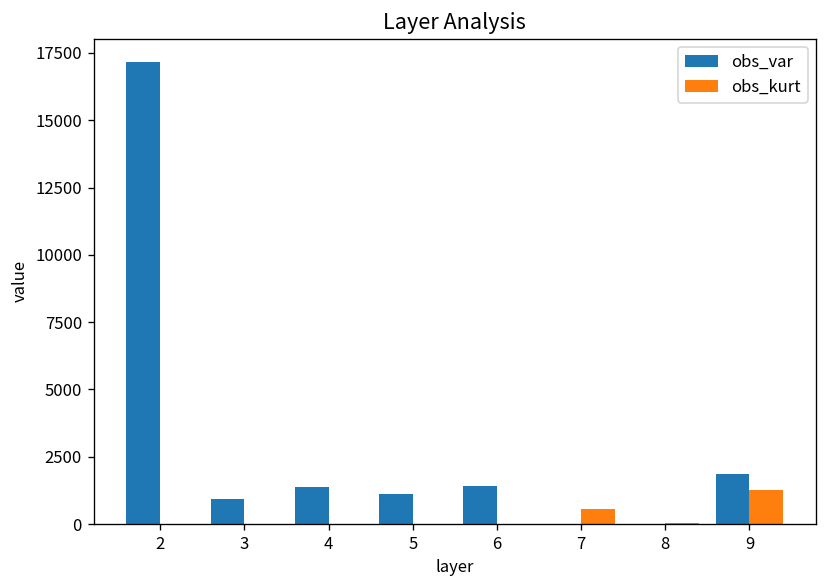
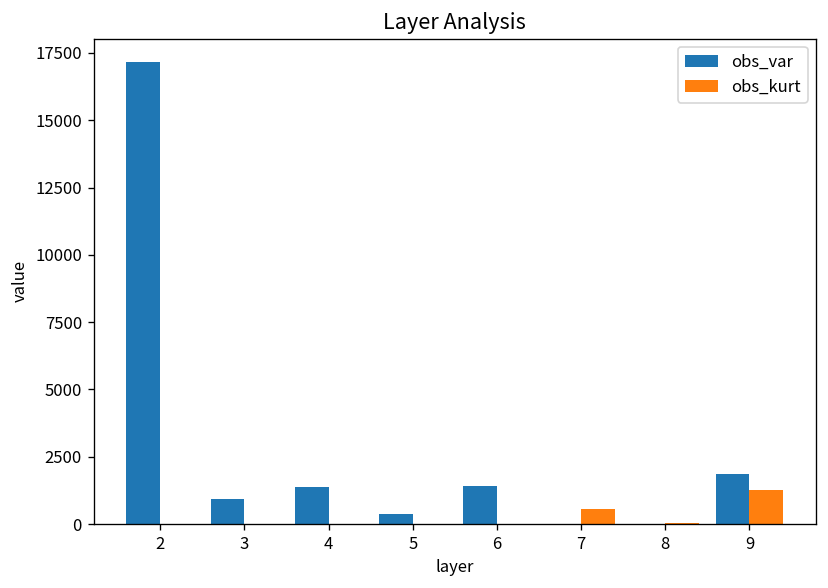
  {
    "obs_var": {
      "2": 17200,
      "3": 900,
      "4": 1400,
-     "5": 1100,
+     "5": 400,
      "6": 1400,
      "9": 1800
    },
    "obs_kurt": {
      "7": 600,
      "9": 1300
    }
  }
